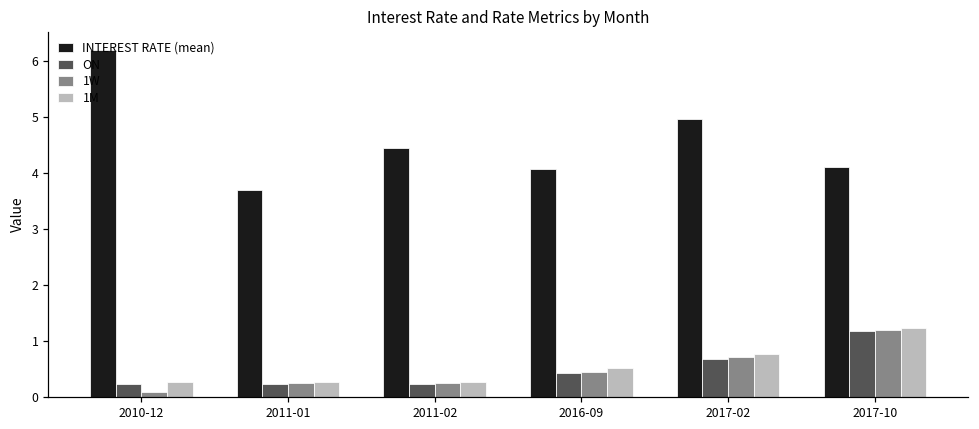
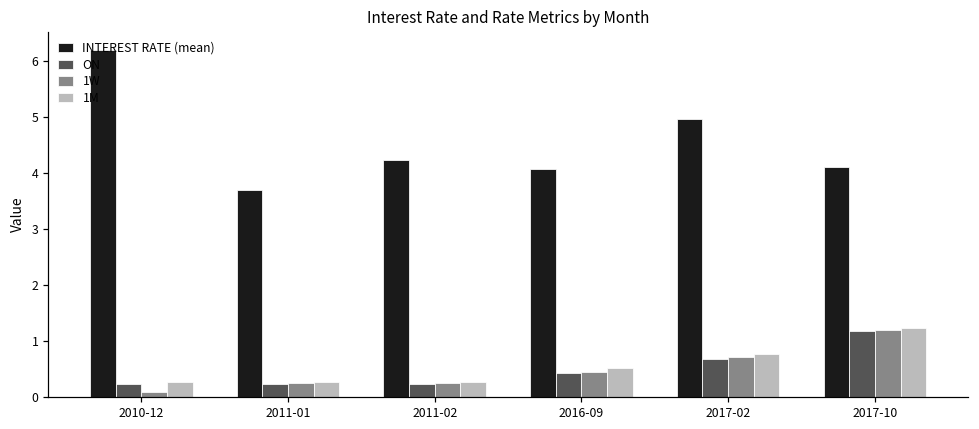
  {
    "INTEREST RATE (mean)": {
      "2010-12": 6.2,
      "2011-01": 3.7,
-     "2011-02": 4.5,
+     "2011-02": 4.2,
      "2016-09": 4.1,
      "2017-02": 5.0,
      "2017-10": 4.1
    },
    "ON": {
      "2010-12": 0.2,
      "2011-01": 0.2,
      "2011-02": 0.2,
      "2016-09": 0.4,
      "2017-02": 0.7,
      "2017-10": 1.2
    },
    "1W": {
      "2010-12": 0.1,
      "2011-01": 0.3,
      "2011-02": 0.3,
      "2016-09": 0.4,
      "2017-02": 0.7,
      "2017-10": 1.2
    },
    "1M": {
      "2010-12": 0.3,
      "2011-01": 0.3,
      "2011-02": 0.3,
      "2016-09": 0.5,
      "2017-02": 0.8,
      "2017-10": 1.2
    }
  }
